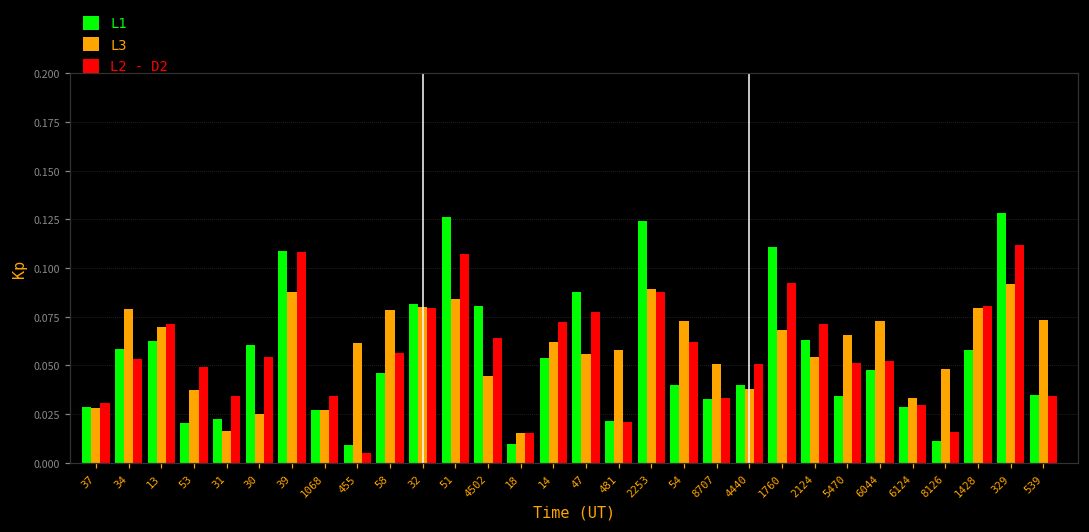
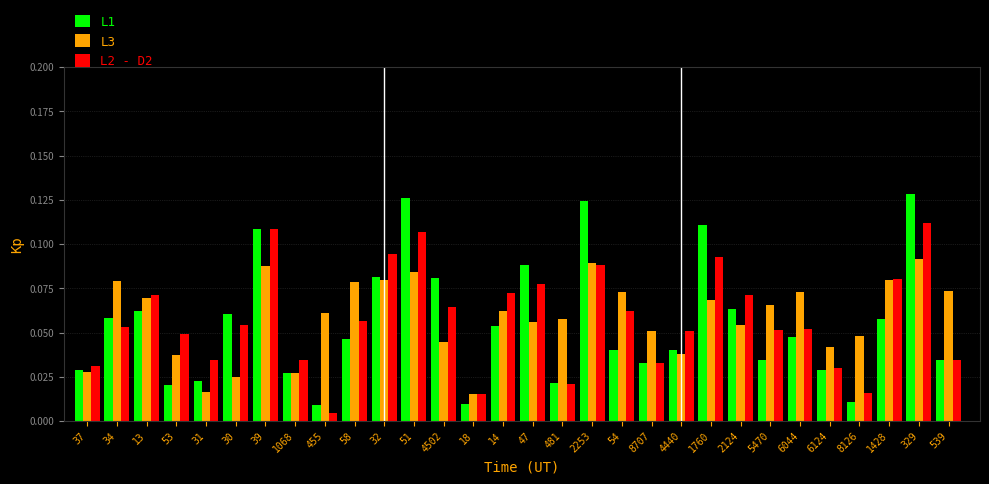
  {
    "L1": {
      "37": 0.029,
      "34": 0.058,
      "13": 0.062,
      "53": 0.020,
      "31": 0.023,
      "30": 0.060,
      "39": 0.109,
      "1068": 0.027,
      "455": 0.009,
      "58": 0.046,
      "32": 0.082,
      "51": 0.126,
      "4502": 0.081,
      "18": 0.010,
      "14": 0.054,
      "47": 0.088,
      "481": 0.022,
      "2253": 0.124,
      "54": 0.040,
      "8707": 0.033,
      "4440": 0.040,
      "1760": 0.111,
      "2124": 0.063,
      "5470": 0.034,
      "6044": 0.048,
      "6124": 0.029,
      "8126": 0.011,
      "1428": 0.058,
      "329": 0.128,
      "539": 0.035
    },
    "L3": {
      "37": 0.028,
      "34": 0.079,
      "13": 0.069,
      "53": 0.037,
      "31": 0.017,
      "30": 0.025,
      "39": 0.088,
      "1068": 0.027,
      "455": 0.061,
      "58": 0.079,
      "32": 0.080,
      "51": 0.084,
      "4502": 0.045,
      "18": 0.015,
      "14": 0.062,
      "47": 0.056,
      "481": 0.058,
      "2253": 0.089,
      "54": 0.073,
      "8707": 0.051,
      "4440": 0.038,
      "1760": 0.068,
      "2124": 0.054,
      "5470": 0.066,
      "6044": 0.073,
-     "6124": 0.033,
+     "6124": 0.042,
      "8126": 0.048,
      "1428": 0.079,
      "329": 0.092,
      "539": 0.073
    },
    "L2 - D2": {
      "37": 0.031,
      "34": 0.053,
      "13": 0.071,
      "53": 0.049,
      "31": 0.034,
      "30": 0.054,
      "39": 0.108,
      "1068": 0.035,
      "455": 0.005,
      "58": 0.057,
-     "32": 0.080,
+     "32": 0.094,
      "51": 0.107,
      "4502": 0.064,
      "18": 0.015,
      "14": 0.073,
      "47": 0.078,
      "481": 0.021,
      "2253": 0.088,
      "54": 0.062,
      "8707": 0.033,
      "4440": 0.051,
      "1760": 0.093,
      "2124": 0.071,
      "5470": 0.051,
      "6044": 0.052,
      "6124": 0.030,
      "8126": 0.016,
      "1428": 0.080,
      "329": 0.112,
      "539": 0.034
    }
  }
